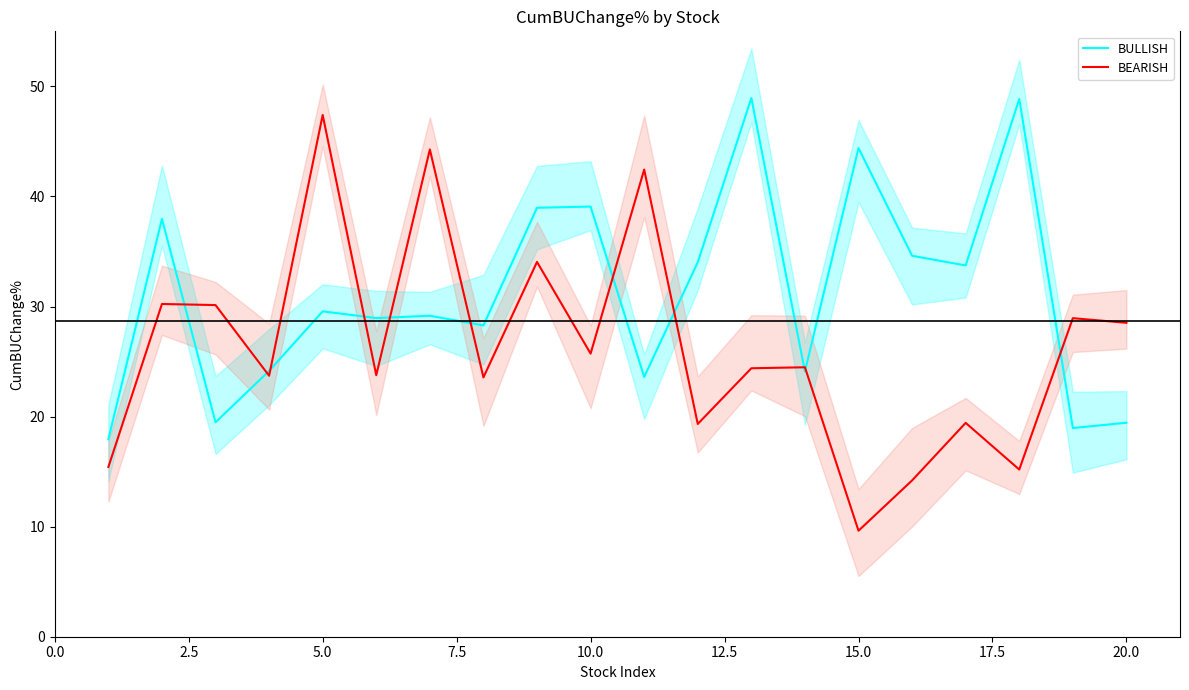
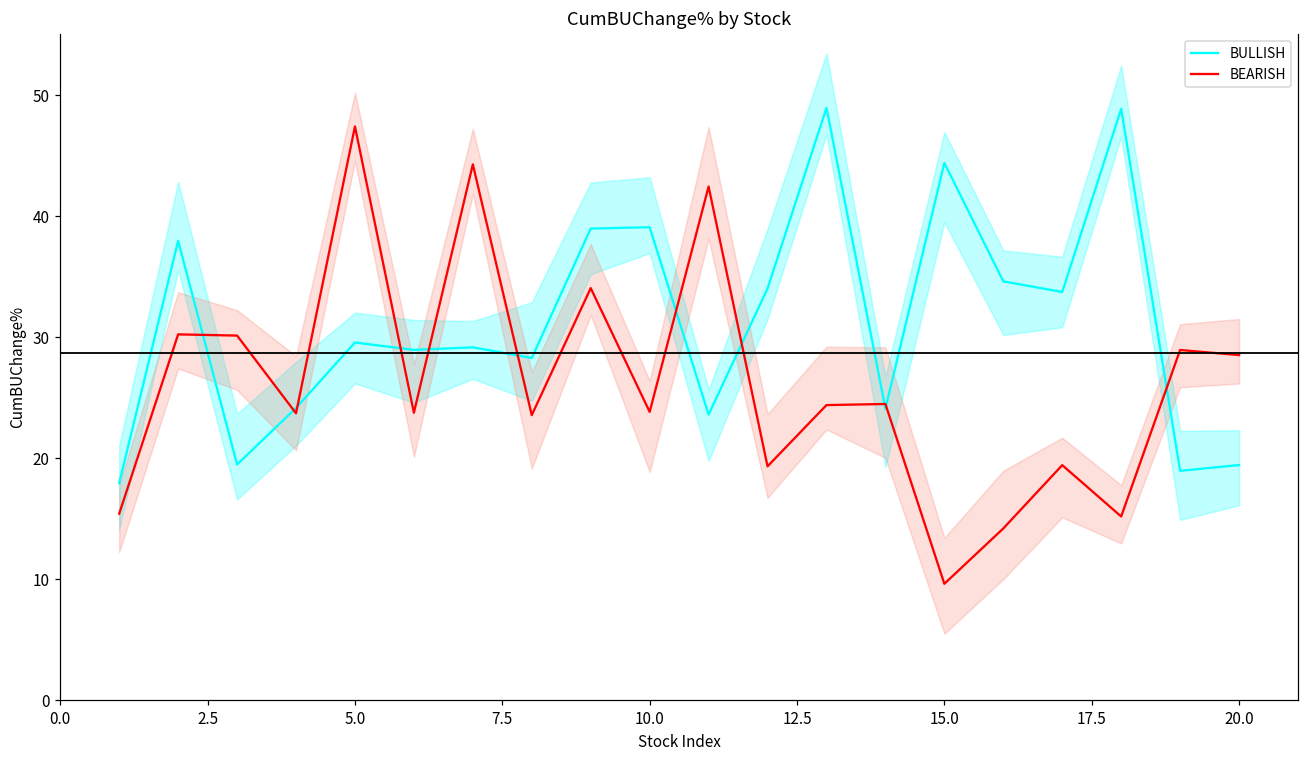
  {
    "BEARISH": {
      "5.0": 47.4,
-     "10.0": 25.7,
+     "10.0": 23.8,
      "15.0": 9.6,
      "20.0": 28.5
    }
  }
